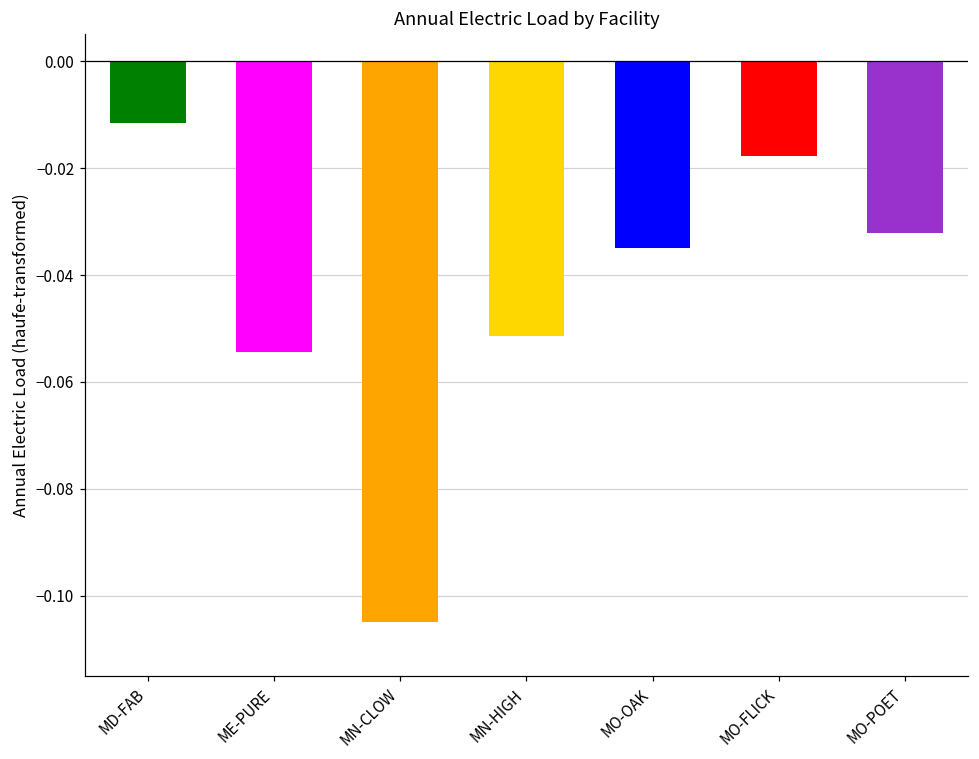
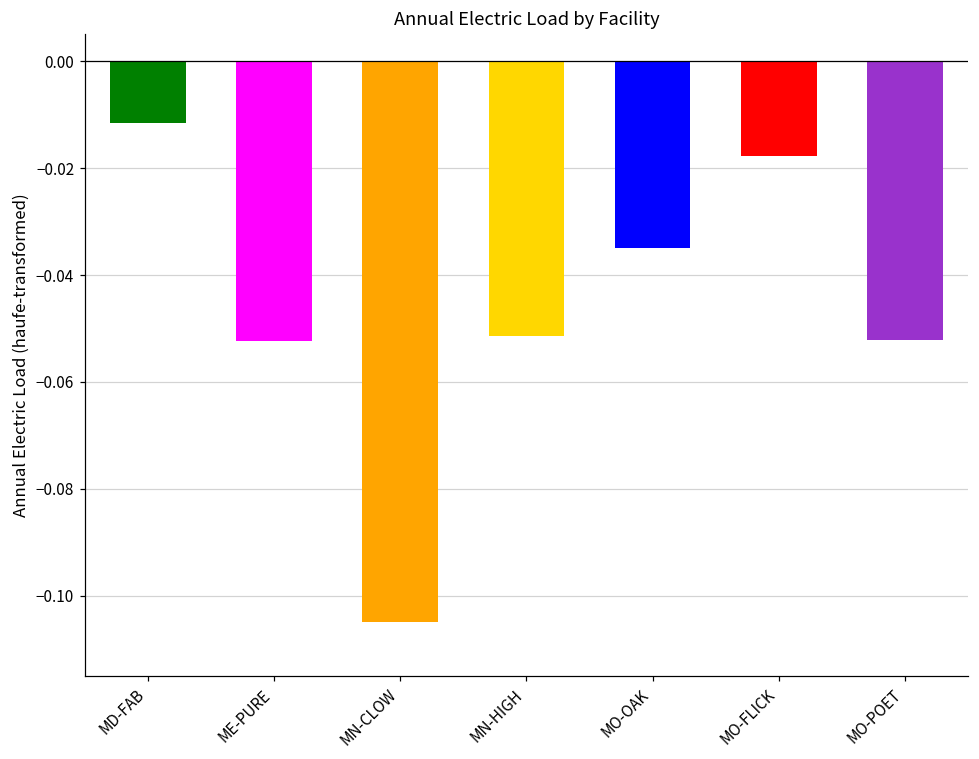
  {
    "MD-FAB": -0.011,
-   "ME-PURE": -0.054,
+   "ME-PURE": -0.052,
    "MN-CLOW": -0.105,
    "MN-HIGH": -0.051,
    "MO-OAK": -0.035,
    "MO-FLICK": -0.018,
-   "MO-POET": -0.032
+   "MO-POET": -0.052
  }
